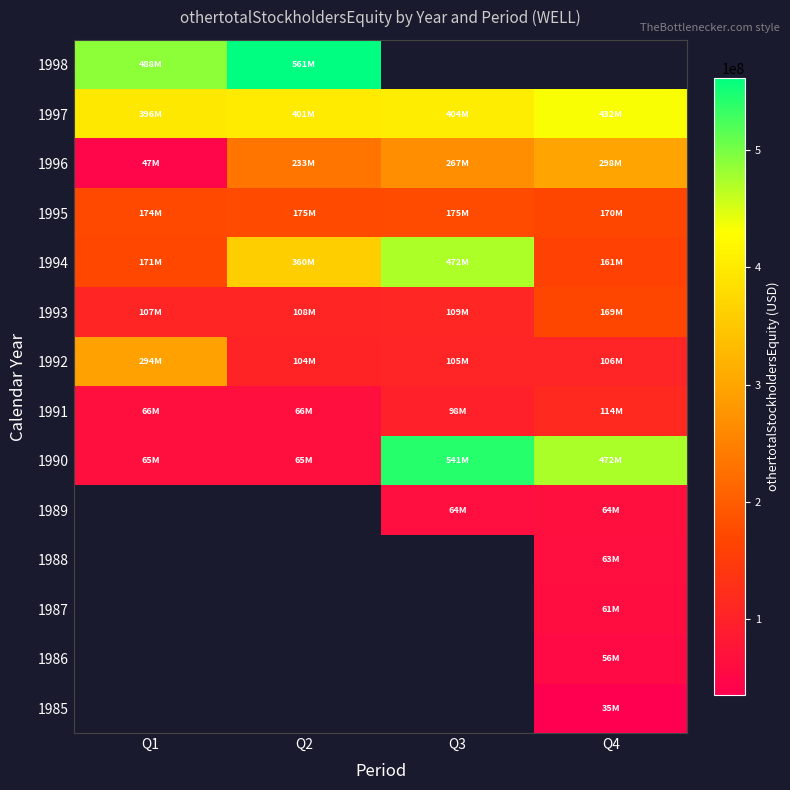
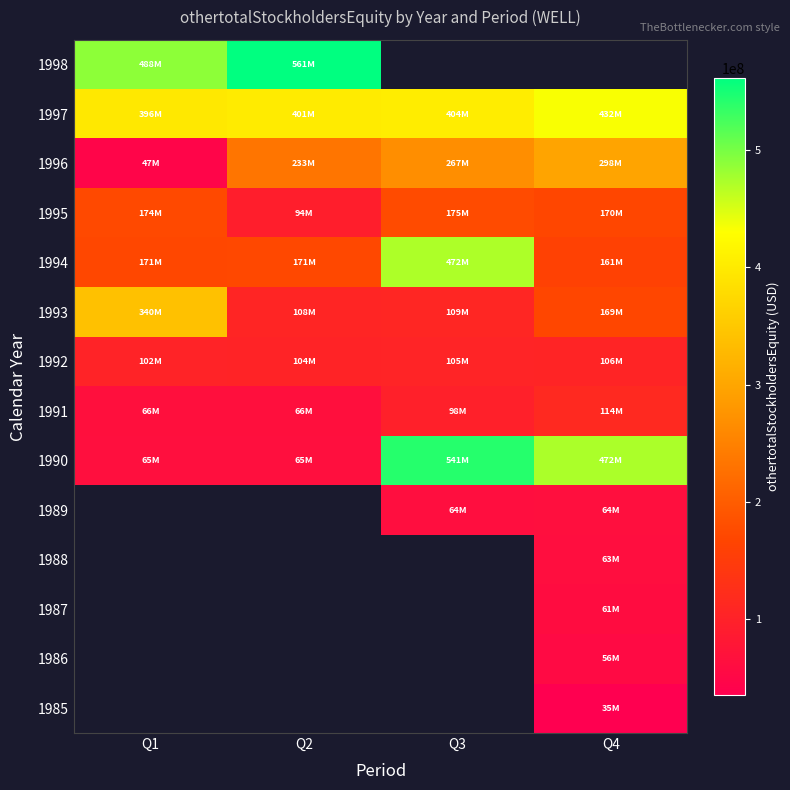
  {
    "1998": {
      "Q1": "488M",
      "Q2": "561M"
    },
    "1997": {
      "Q1": "396M",
      "Q2": "401M",
      "Q3": "404M",
      "Q4": "432M"
    },
    "1996": {
      "Q1": "47M",
      "Q2": "233M",
      "Q3": "267M",
      "Q4": "298M"
    },
    "1995": {
      "Q1": "174M",
-     "Q2": "175M",
+     "Q2": "94M",
      "Q3": "175M",
      "Q4": "170M"
    },
    "1994": {
      "Q1": "171M",
-     "Q2": "360M",
+     "Q2": "171M",
      "Q3": "472M",
      "Q4": "161M"
    },
    "1993": {
-     "Q1": "107M",
+     "Q1": "340M",
      "Q2": "108M",
      "Q3": "109M",
      "Q4": "169M"
    },
    "1992": {
-     "Q1": "294M",
+     "Q1": "102M",
      "Q2": "104M",
      "Q3": "105M",
      "Q4": "106M"
    },
    "1991": {
      "Q1": "66M",
      "Q2": "66M",
      "Q3": "98M",
      "Q4": "114M"
    },
    "1990": {
      "Q1": "65M",
      "Q2": "65M",
      "Q3": "541M",
      "Q4": "472M"
    },
    "1989": {
      "Q3": "64M",
      "Q4": "64M"
    },
    "1988": {
      "Q4": "63M"
    },
    "1987": {
      "Q4": "61M"
    },
    "1986": {
      "Q4": "56M"
    },
    "1985": {
      "Q4": "35M"
    }
  }
